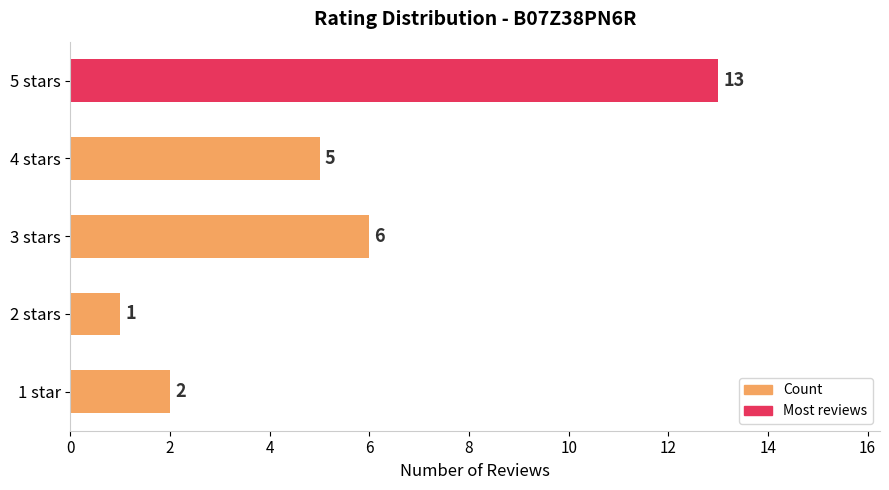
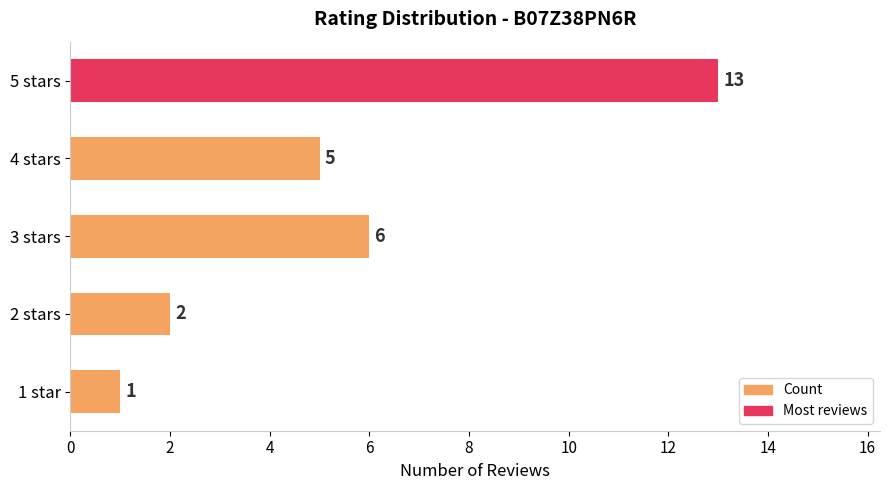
  {
    "5 stars": 13,
    "4 stars": 5,
    "3 stars": 6,
-   "2 stars": 1,
-   "1 star": 2
+   "2 stars": 2,
+   "1 star": 1
  }
